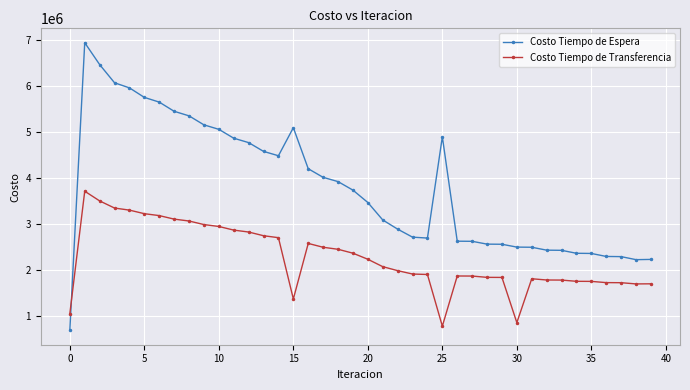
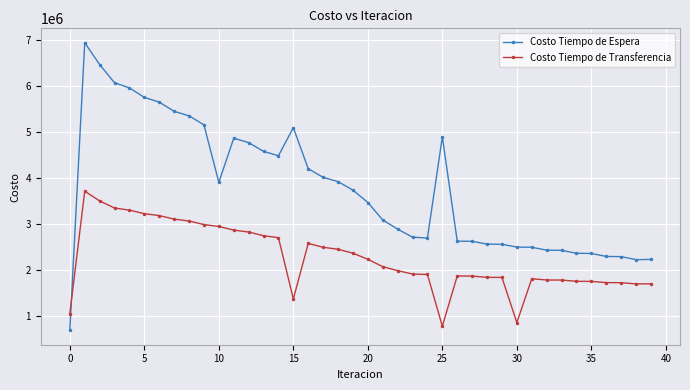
  {
    "Costo Tiempo de Espera": {
      "0": 700000,
      "5": 5800000,
-     "10": 5100000,
+     "10": 3900000,
      "15": 5100000,
      "20": 3500000,
      "25": 4900000,
      "30": 2500000,
      "35": 2400000
    },
    "Costo Tiempo de Transferencia": {
      "0": 1100000,
      "5": 3200000,
      "10": 2900000,
      "15": 1400000,
      "20": 2200000,
      "25": 800000,
      "30": 900000,
      "35": 1800000
    }
  }
